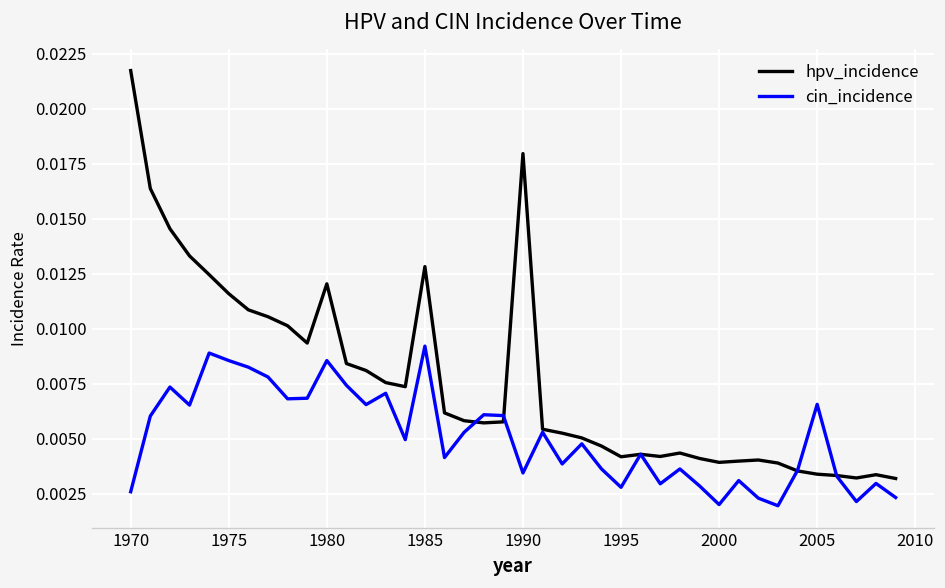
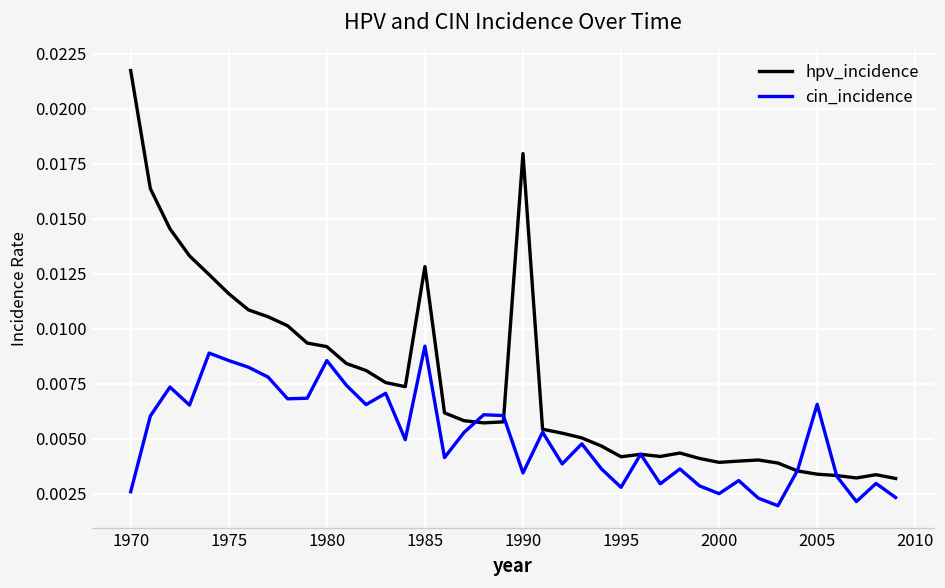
  {
    "hpv_incidence": {
      "1970": 0.0217,
      "1975": 0.0116,
-     "1980": 0.0120,
+     "1980": 0.0092,
      "1985": 0.0128,
      "1990": 0.0180,
      "1995": 0.0042,
      "2000": 0.0039,
      "2005": 0.0034
    },
    "cin_incidence": {
      "1970": 0.0026,
      "1975": 0.0086,
      "1980": 0.0086,
      "1985": 0.0092,
      "1990": 0.0034,
      "1995": 0.0028,
-     "2000": 0.0020,
+     "2000": 0.0025,
      "2005": 0.0066
    }
  }
